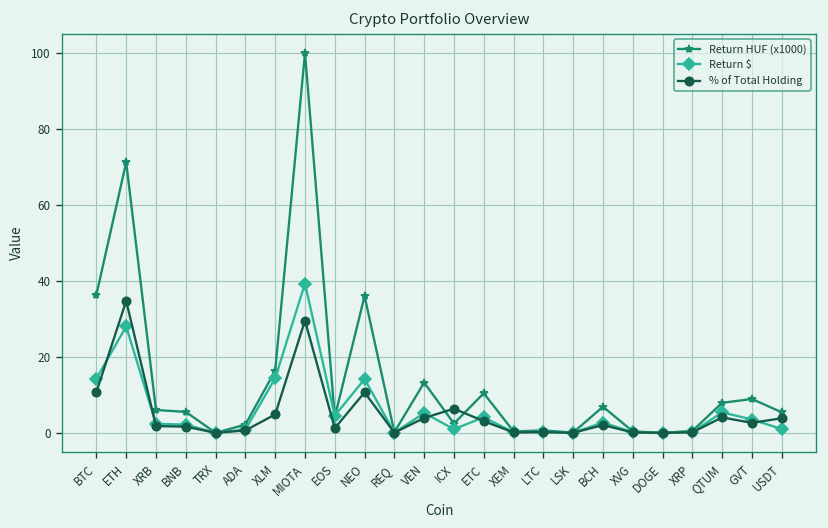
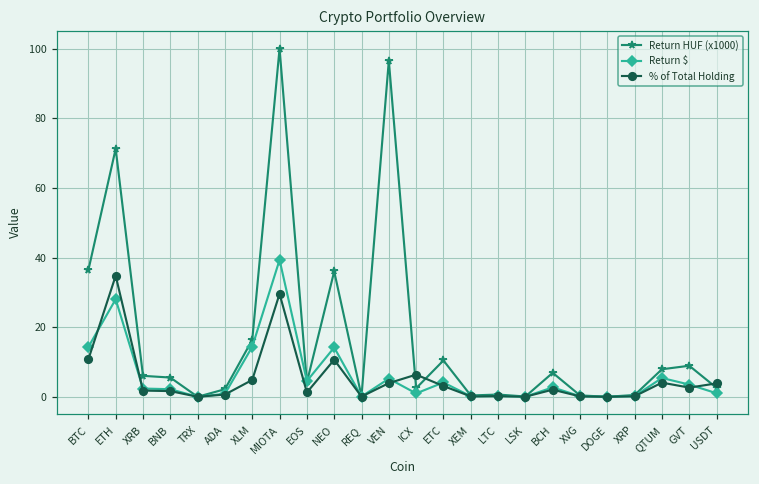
  {
    "Return HUF (x1000)": {
      "BTC": 36,
      "ETH": 71,
      "XRB": 6,
      "BNB": 6,
      "ADA": 2,
      "XLM": 16,
      "MIOTA": 100,
      "NEO": 36,
-     "VEN": 13,
+     "VEN": 97,
      "ICX": 2,
      "ETC": 10,
      "BCH": 7,
      "QTUM": 8,
      "GVT": 9,
-     "USDT": 5
+     "USDT": 3
    },
    "Return $": {
      "BTC": 14,
      "ETH": 28,
      "XLM": 14,
      "MIOTA": 39,
      "NEO": 14,
      "VEN": 5,
      "ICX": 1,
      "ETC": 4,
      "QTUM": 5,
      "GVT": 4,
      "USDT": 1
    },
    "% of Total Holding": {
      "BTC": 11,
      "ETH": 35,
      "XLM": 5,
      "MIOTA": 30,
      "EOS": 1,
      "NEO": 11,
      "VEN": 4,
      "ICX": 6,
      "ETC": 3,
      "QTUM": 4,
      "GVT": 3,
      "USDT": 4
    }
  }
